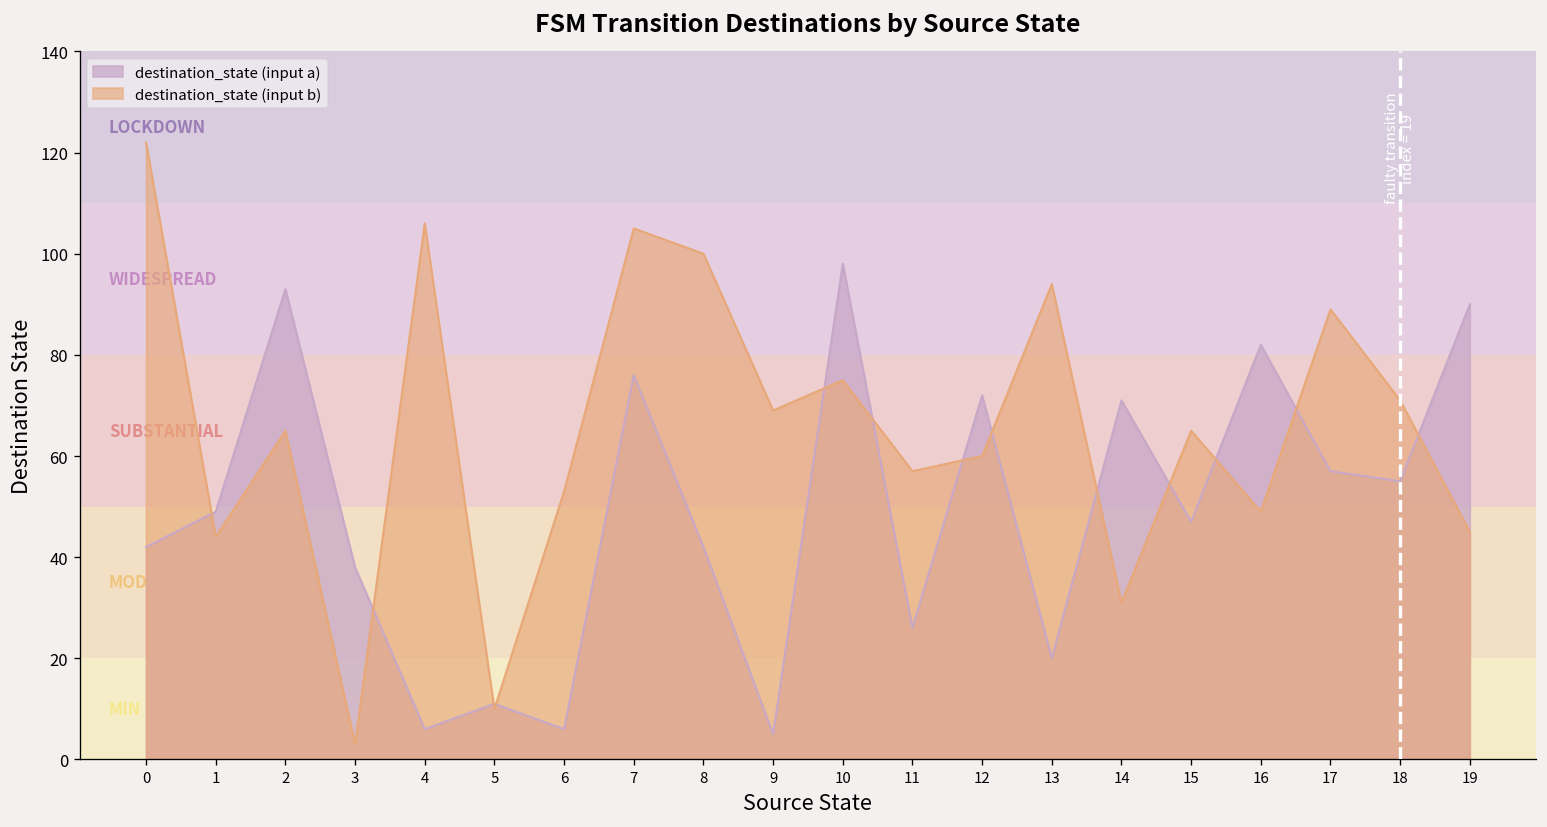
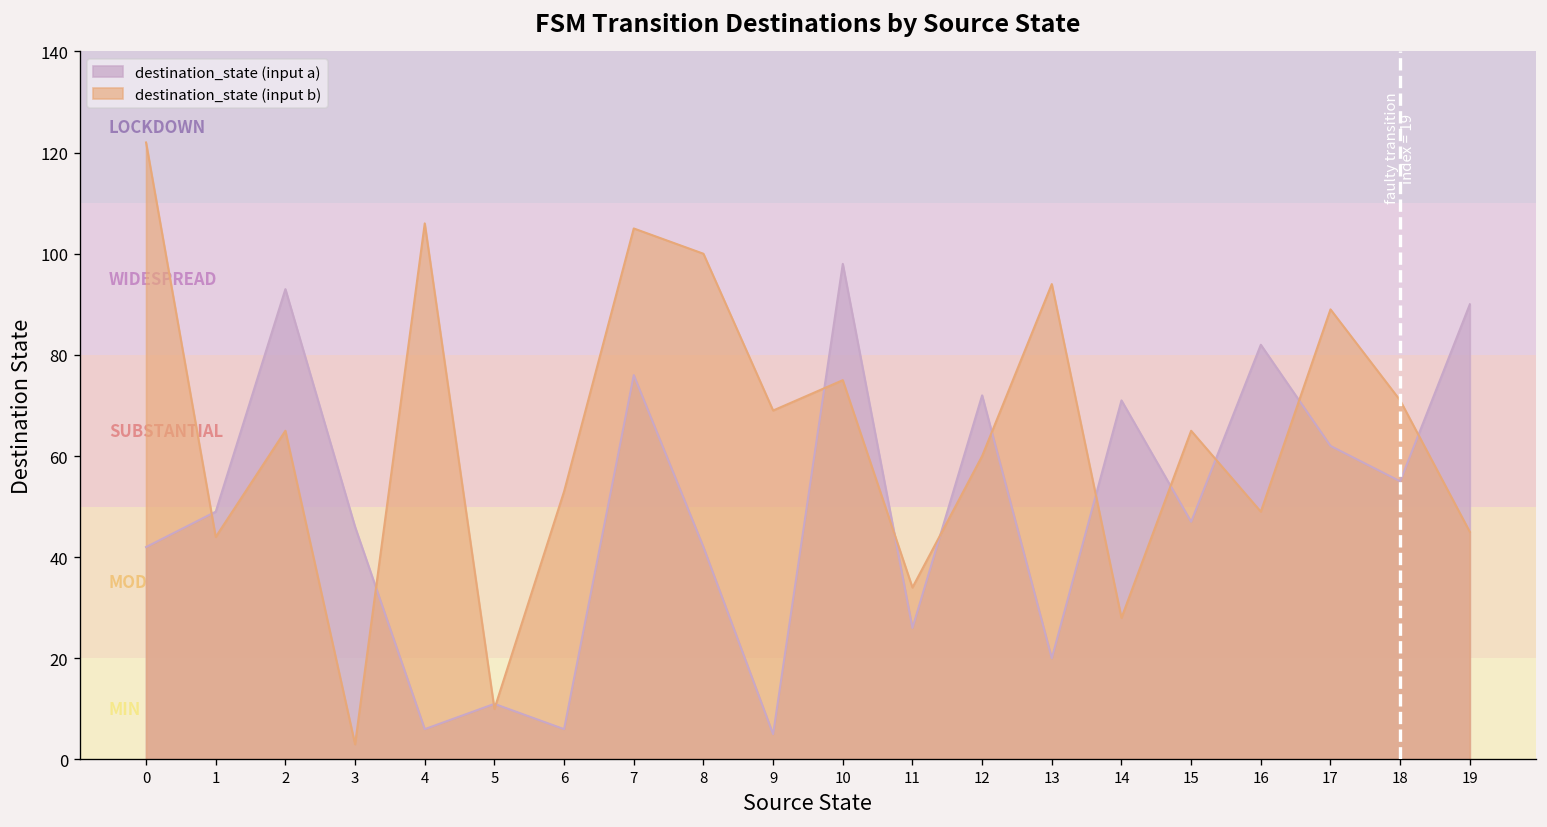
  {
    "destination_state (input a)": {
      "0": 42,
      "1": 49,
      "2": 93,
-     "3": 38,
+     "3": 46,
      "4": 6,
      "5": 11,
      "6": 6,
      "7": 76,
      "8": 42,
      "9": 5,
      "10": 98,
      "11": 26,
      "12": 72,
      "13": 20,
      "14": 71,
      "15": 47,
      "16": 82,
-     "17": 57,
+     "17": 62,
      "18": 55,
      "19": 90
    },
    "destination_state (input b)": {
      "0": 122,
      "1": 44,
      "2": 65,
      "3": 3,
      "4": 106,
      "5": 10,
      "6": 53,
      "7": 105,
      "8": 100,
      "9": 69,
      "10": 75,
-     "11": 57,
+     "11": 34,
      "12": 60,
      "13": 94,
-     "14": 31,
+     "14": 28,
      "15": 65,
      "16": 49,
      "17": 89,
      "18": 71,
      "19": 45
    }
  }
